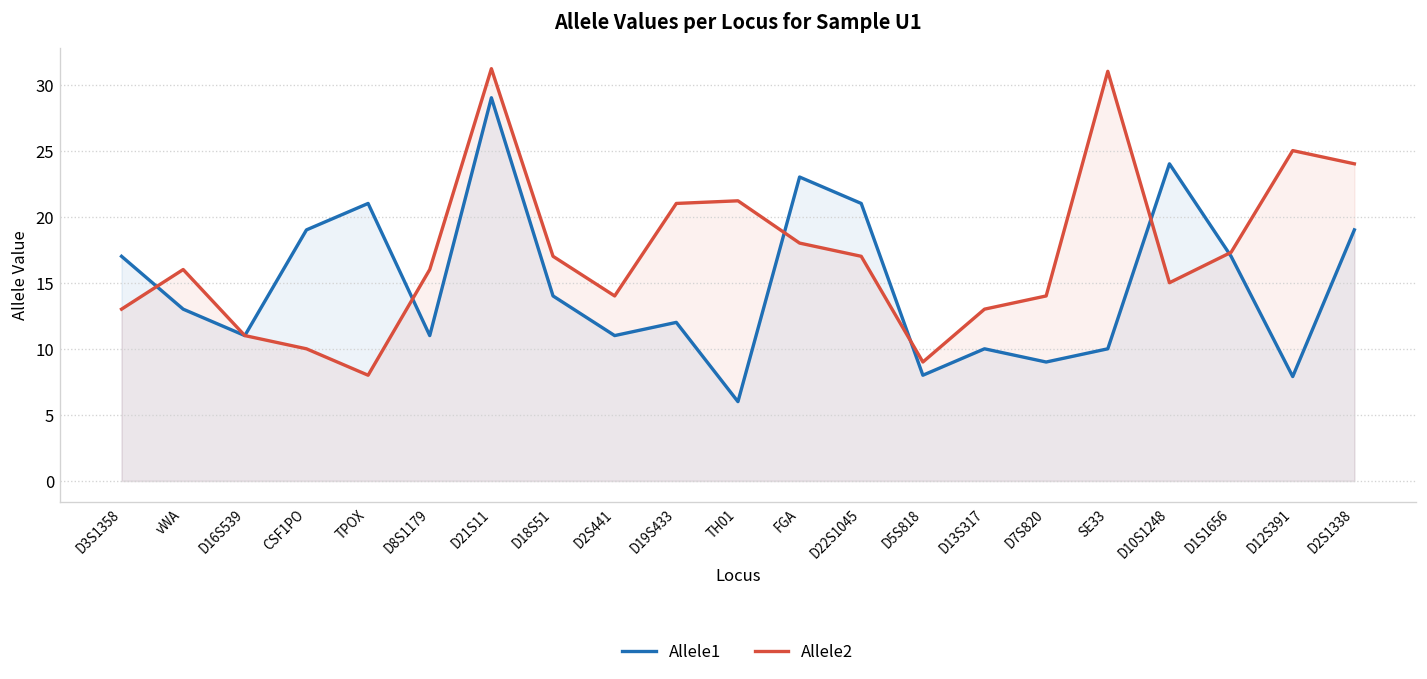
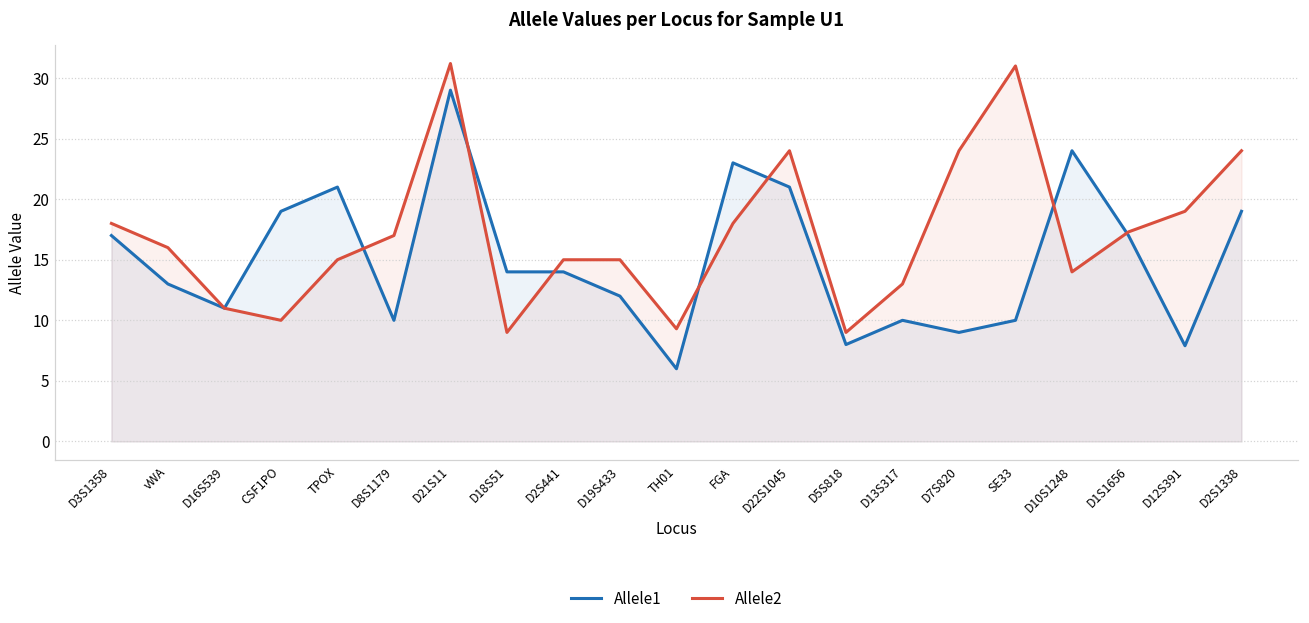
  {
    "Allele1": {
      "D3S1358": 17,
      "vWA": 13,
      "CSF1PO": 19,
      "TPOX": 21,
-     "D8S1179": 11,
+     "D8S1179": 10,
      "D21S11": 29,
      "D18S51": 14,
-     "D2S441": 11,
+     "D2S441": 14,
      "D19S433": 12,
      "TH01": 6,
      "FGA": 23,
      "D22S1045": 21,
      "D5S818": 8,
      "D13S317": 10,
      "D7S820": 9,
      "SE33": 10,
      "D10S1248": 24,
      "D1S1656": 17,
      "D12S391": 8,
      "D2S1338": 19
    },
    "Allele2": {
-     "D3S1358": 13,
+     "D3S1358": 18,
      "vWA": 16.0,
      "CSF1PO": 10.0,
-     "TPOX": 8,
-     "D8S1179": 16,
+     "TPOX": 15,
+     "D8S1179": 17,
      "D21S11": 31.2,
-     "D18S51": 17,
-     "D2S441": 14,
-     "D19S433": 21,
-     "TH01": 21.2,
+     "D18S51": 9,
+     "D2S441": 15,
+     "D19S433": 15,
+     "TH01": 9.3,
      "FGA": 18.0,
-     "D22S1045": 17,
+     "D22S1045": 24,
      "D5S818": 9.0,
      "D13S317": 13.0,
-     "D7S820": 14,
+     "D7S820": 24,
      "SE33": 31.0,
-     "D10S1248": 15,
+     "D10S1248": 14,
      "D1S1656": 17.3,
-     "D12S391": 25,
+     "D12S391": 19,
      "D2S1338": 24.0
    }
  }
